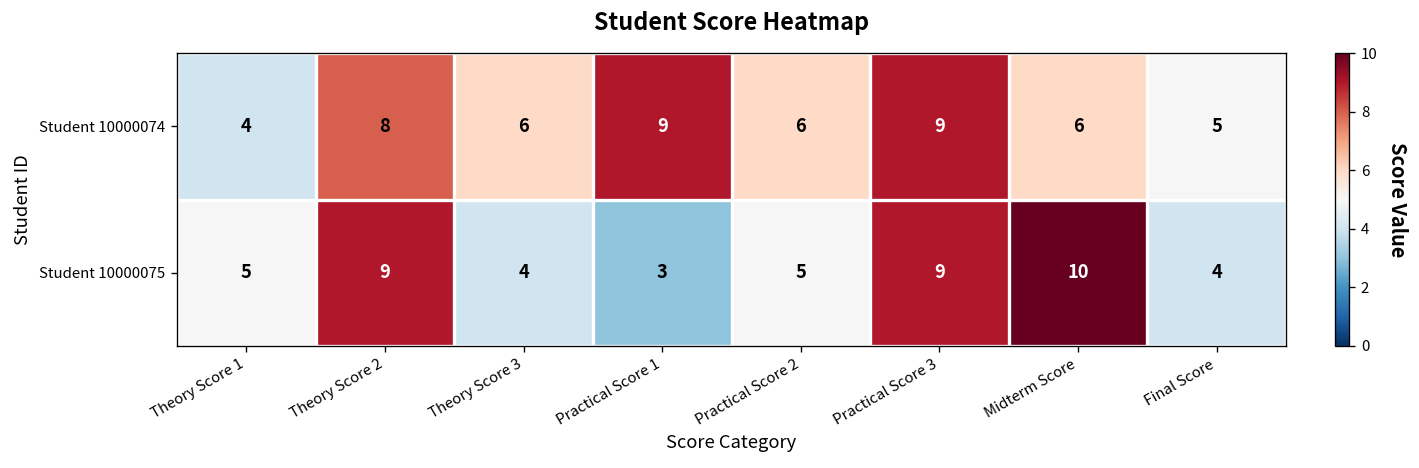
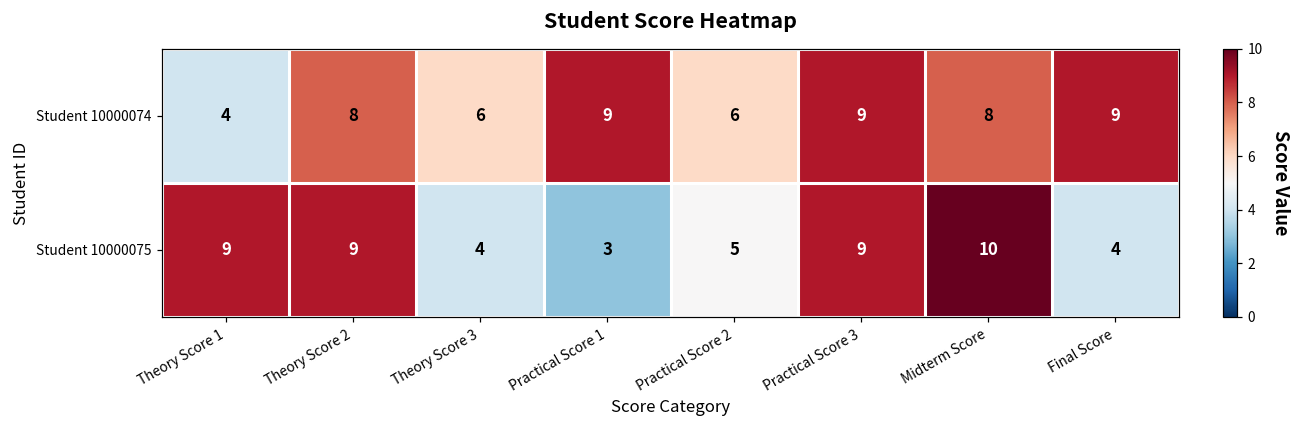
  {
    "Student 10000074": {
      "Theory Score 1": 4,
      "Theory Score 2": 8,
      "Theory Score 3": 6,
      "Practical Score 1": 9,
      "Practical Score 2": 6,
      "Practical Score 3": 9,
-     "Midterm Score": 6,
-     "Final Score": 5
+     "Midterm Score": 8,
+     "Final Score": 9
    },
    "Student 10000075": {
-     "Theory Score 1": 5,
+     "Theory Score 1": 9,
      "Theory Score 2": 9,
      "Theory Score 3": 4,
      "Practical Score 1": 3,
      "Practical Score 2": 5,
      "Practical Score 3": 9,
      "Midterm Score": 10,
      "Final Score": 4
    }
  }
